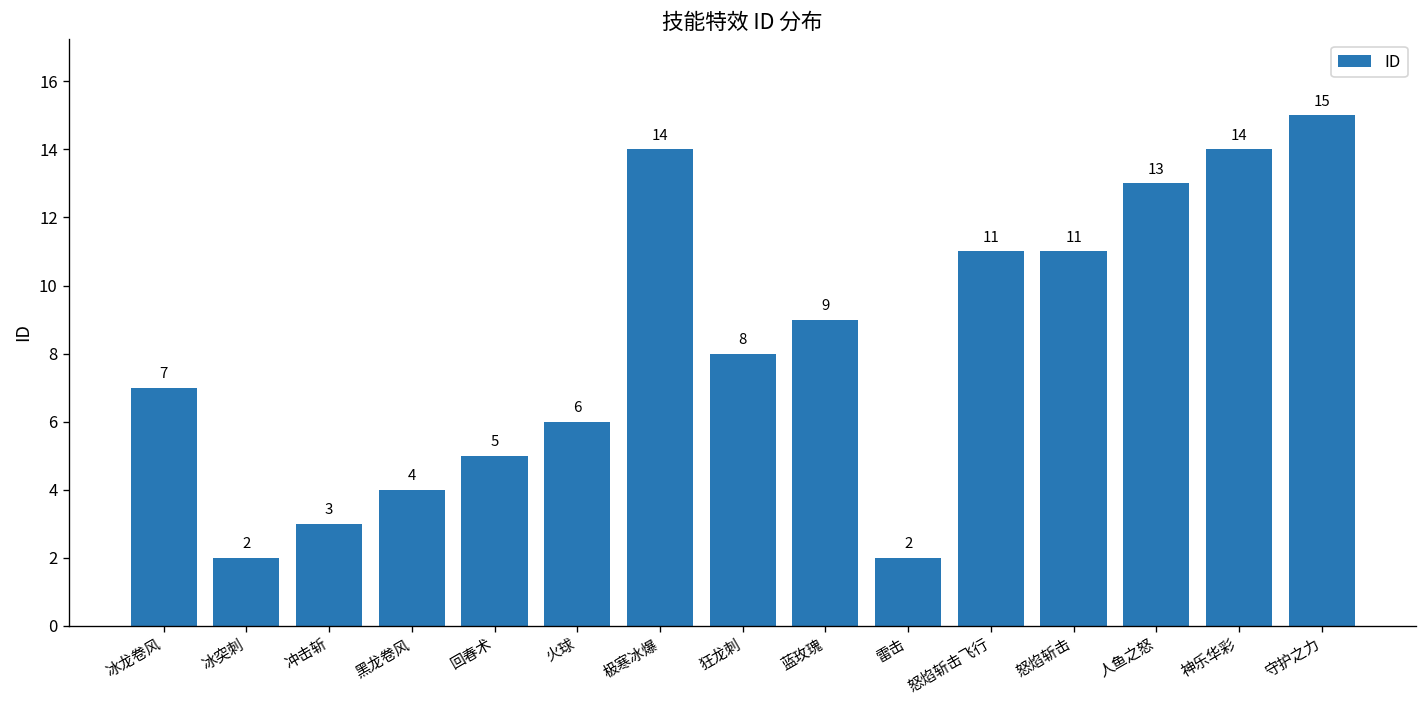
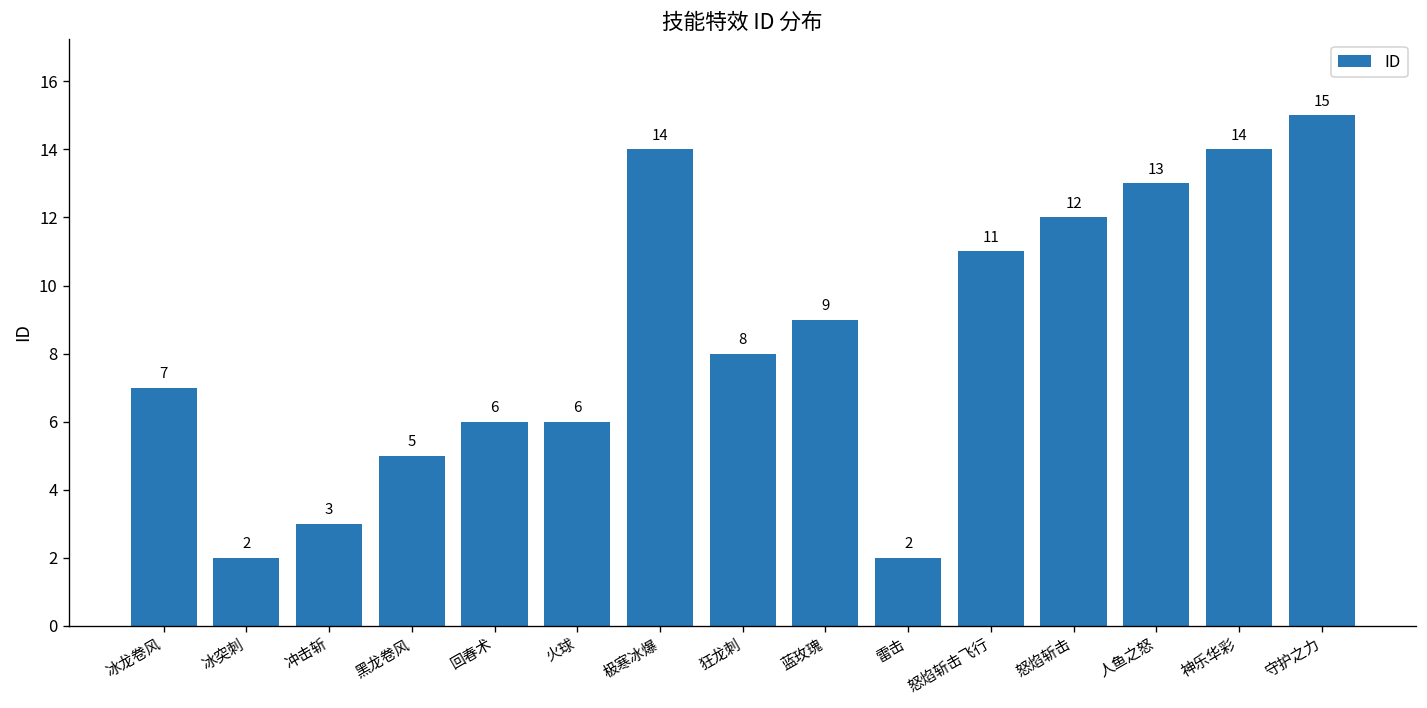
  {
    "冰龙卷风": 7,
    "冰突刺": 2,
    "冲击斩": 3,
-   "黑龙卷风": 4,
-   "回春术": 5,
+   "黑龙卷风": 5,
+   "回春术": 6,
    "火球": 6,
    "极寒冰爆": 14,
    "狂龙刺": 8,
    "蓝玫瑰": 9,
    "雷击": 2,
    "怒焰斩击飞行": 11,
-   "怒焰斩击": 11,
+   "怒焰斩击": 12,
    "人鱼之怒": 13,
    "神乐华彩": 14,
    "守护之力": 15
  }
